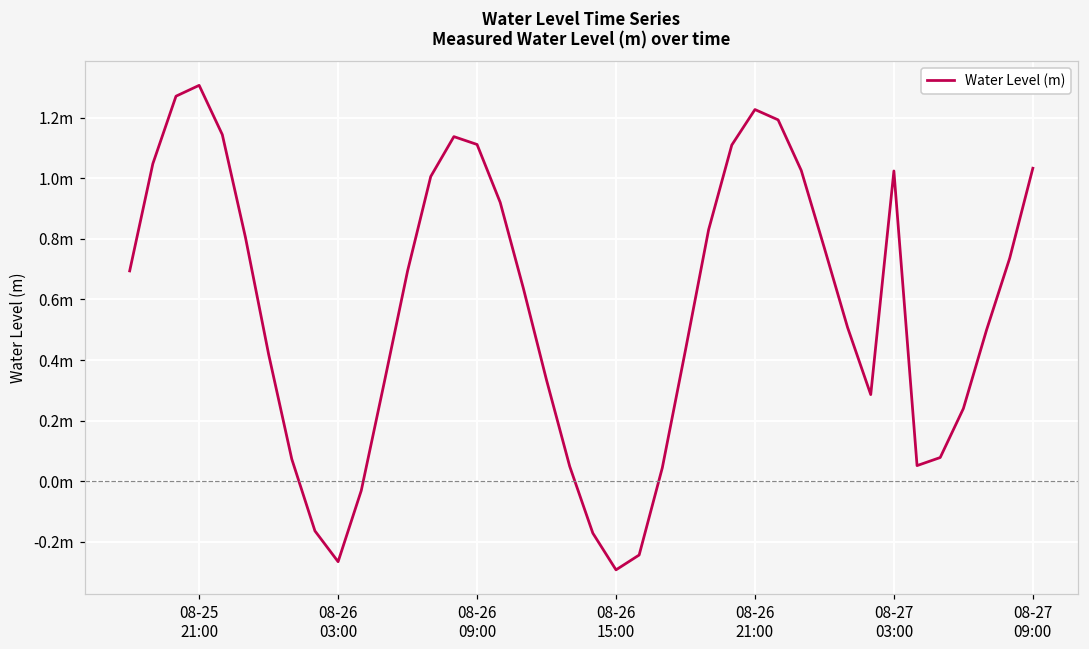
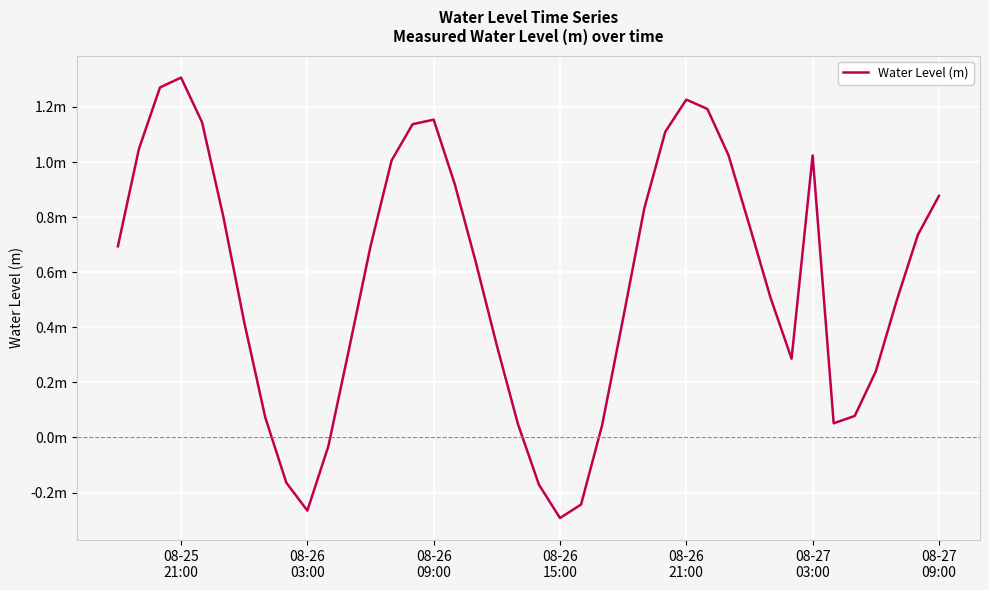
  {
    "08-25 21:00": "1.31m",
    "08-26 03:00": "-0.27m",
-   "08-26 09:00": "1.11m",
+   "08-26 09:00": "1.15m",
    "08-26 15:00": "-0.29m",
    "08-26 21:00": "1.23m",
    "08-27 03:00": "1.02m",
-   "08-27 09:00": "1.03m"
+   "08-27 09:00": "0.88m"
  }
